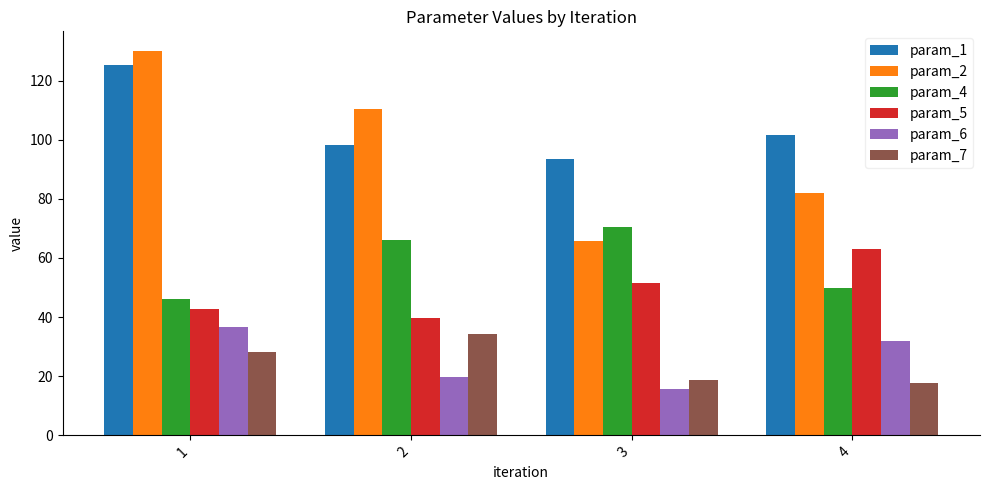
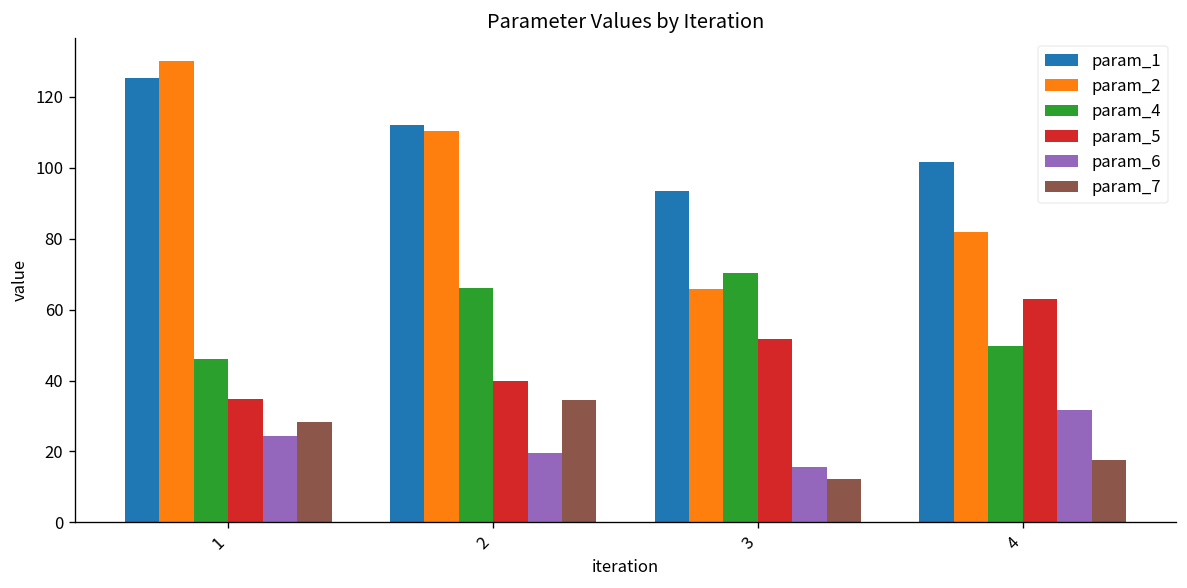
  {
    "param_1": {
      "1": 125,
-     "2": 98,
+     "2": 112,
      "3": 94,
      "4": 102
    },
    "param_2": {
      "1": 130,
      "2": 110,
      "3": 66,
      "4": 82
    },
    "param_4": {
      "1": 46,
      "2": 66,
      "3": 70,
      "4": 50
    },
    "param_5": {
-     "1": 43,
+     "1": 35,
      "2": 40,
      "3": 52,
      "4": 63
    },
    "param_6": {
-     "1": 37,
+     "1": 24,
      "2": 20,
      "3": 16,
      "4": 32
    },
    "param_7": {
      "1": 28,
      "2": 34,
-     "3": 19,
+     "3": 12,
      "4": 18
    }
  }
